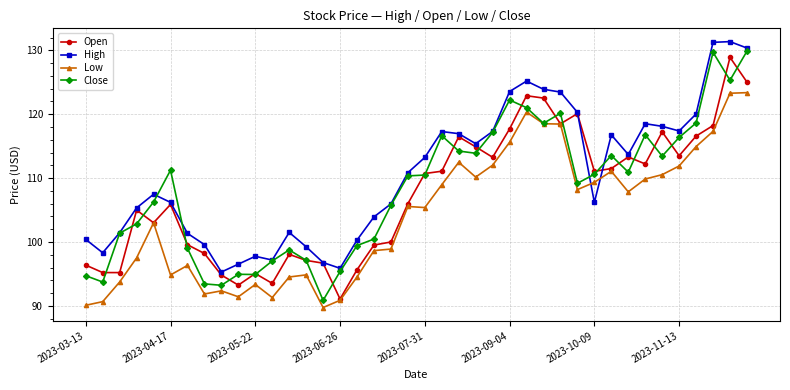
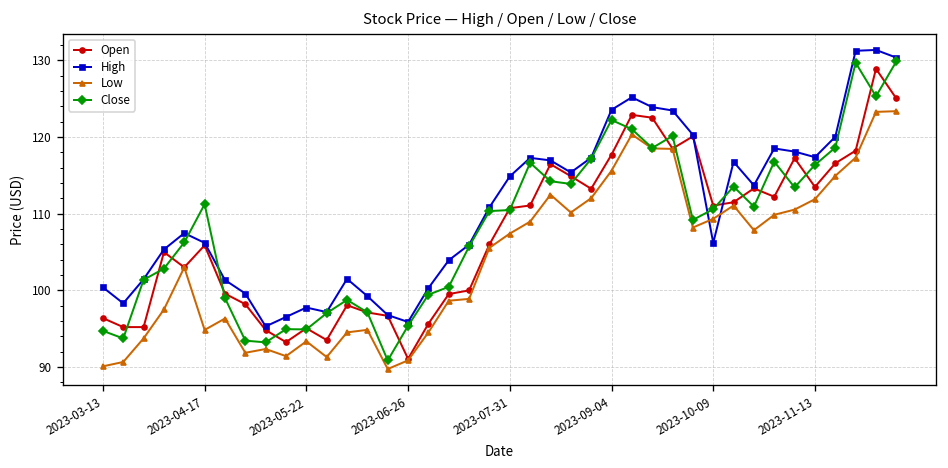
  {
    "Open": {
      "2023-03-13": 96,
      "2023-09-04": 118,
      "2023-10-09": 111,
      "2023-11-13": 114
    },
    "High": {
      "2023-03-13": 100,
      "2023-05-22": 98,
      "2023-06-26": 96,
-     "2023-07-31": 113,
+     "2023-07-31": 115,
      "2023-09-04": 124,
      "2023-10-09": 106,
      "2023-11-13": 117
    },
    "Low": {
      "2023-03-13": 90,
      "2023-04-17": 95,
      "2023-05-22": 93,
-     "2023-07-31": 105,
+     "2023-07-31": 107,
      "2023-09-04": 116,
      "2023-10-09": 109,
      "2023-11-13": 112
    },
    "Close": {
      "2023-03-13": 95,
      "2023-04-17": 111,
      "2023-06-26": 95,
      "2023-09-04": 122,
      "2023-10-09": 111,
      "2023-11-13": 116
    }
  }
